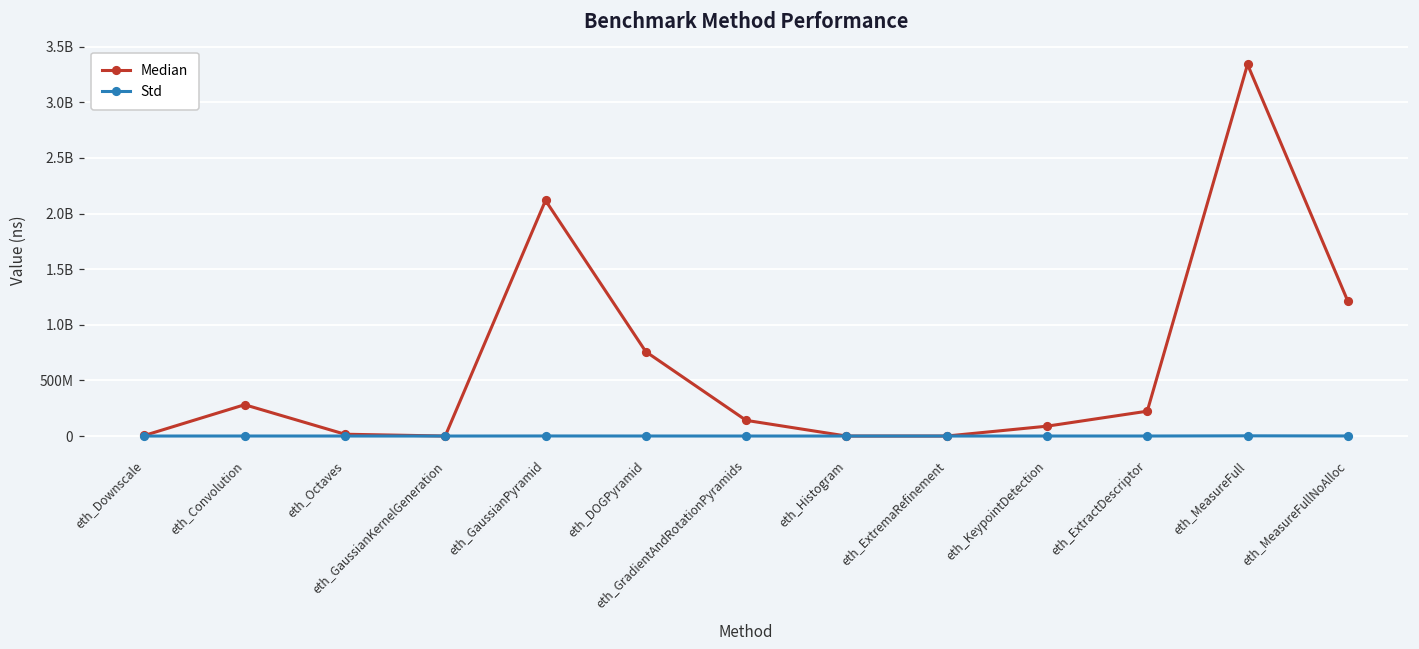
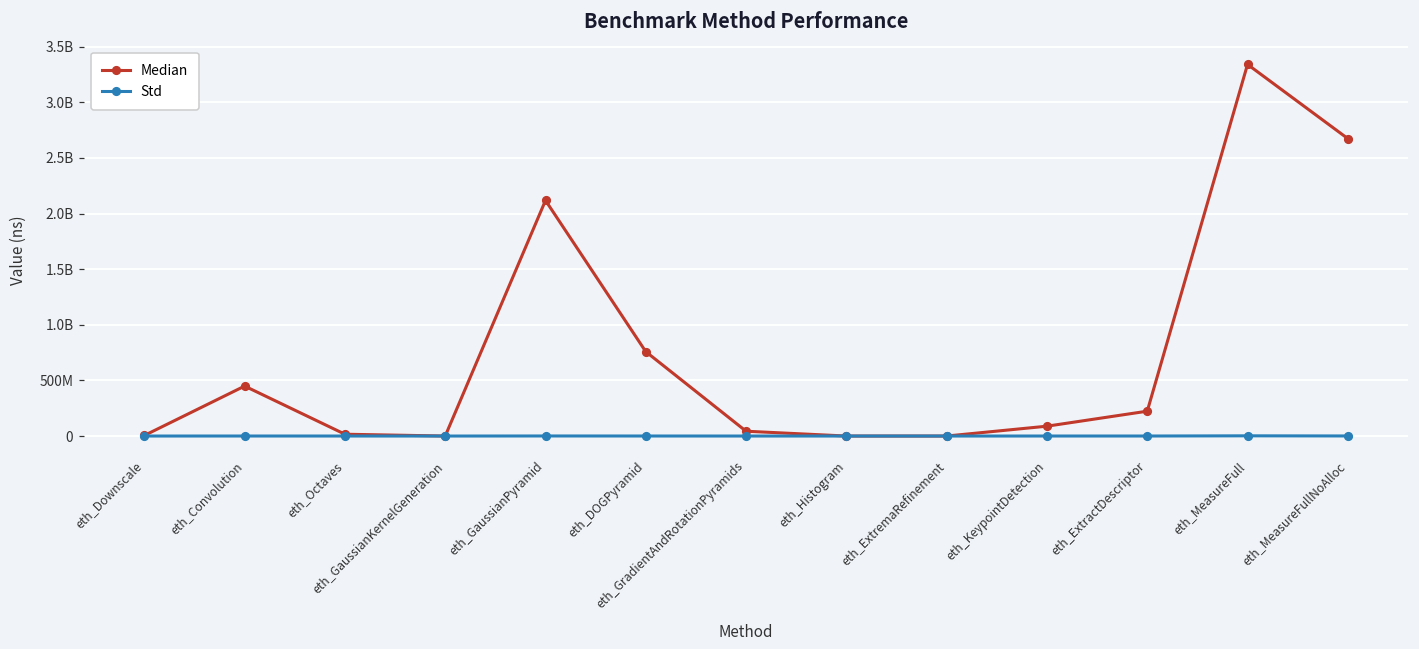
  {
    "Median": {
-     "eth_Convolution": 280000000,
+     "eth_Convolution": 450000000,
      "eth_GaussianPyramid": 2120000000,
      "eth_DOGPyramid": 760000000,
-     "eth_GradientAndRotationPyramids": 140000000,
+     "eth_GradientAndRotationPyramids": 40000000,
      "eth_KeypointDetection": 90000000,
      "eth_ExtractDescriptor": 220000000,
      "eth_MeasureFull": 3340000000,
-     "eth_MeasureFullNoAlloc": 1210000000
+     "eth_MeasureFullNoAlloc": 2670000000
    },
    "Std": {
      "eth_Convolution": 0,
      "eth_GaussianPyramid": 0,
      "eth_DOGPyramid": 0,
      "eth_GradientAndRotationPyramids": 0,
      "eth_KeypointDetection": 0,
      "eth_ExtractDescriptor": 0,
      "eth_MeasureFull": 0,
      "eth_MeasureFullNoAlloc": 0
    }
  }
